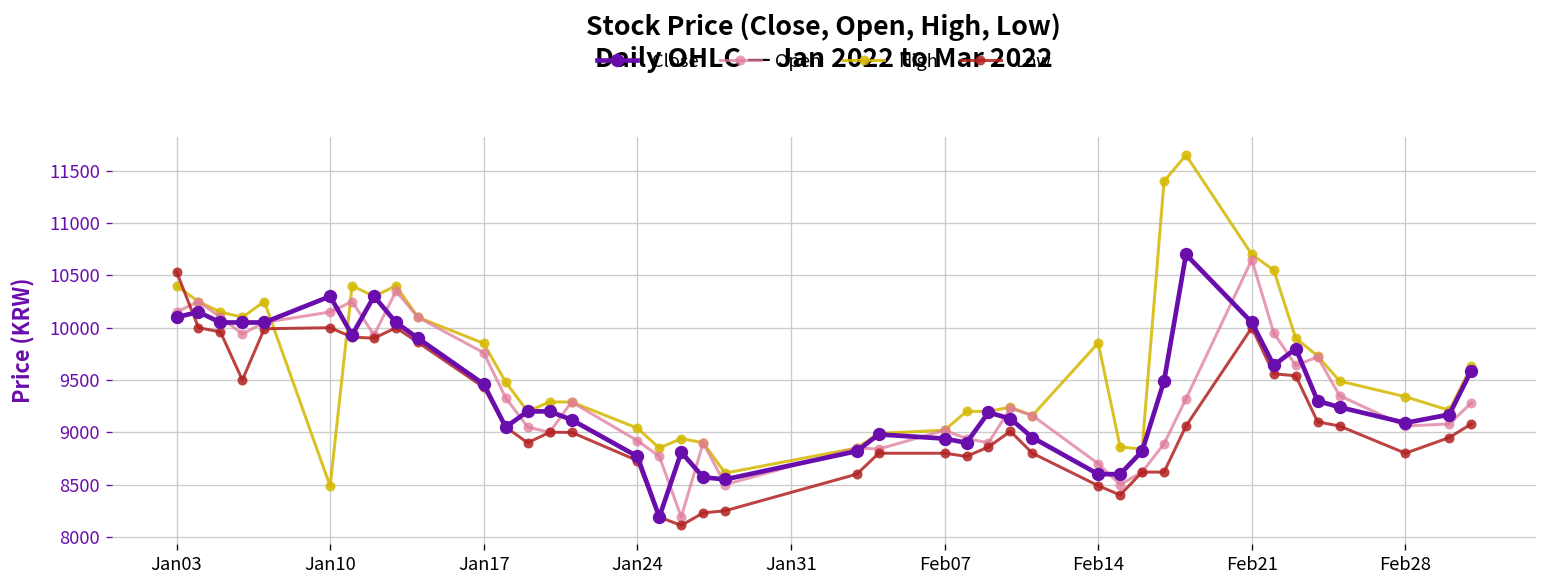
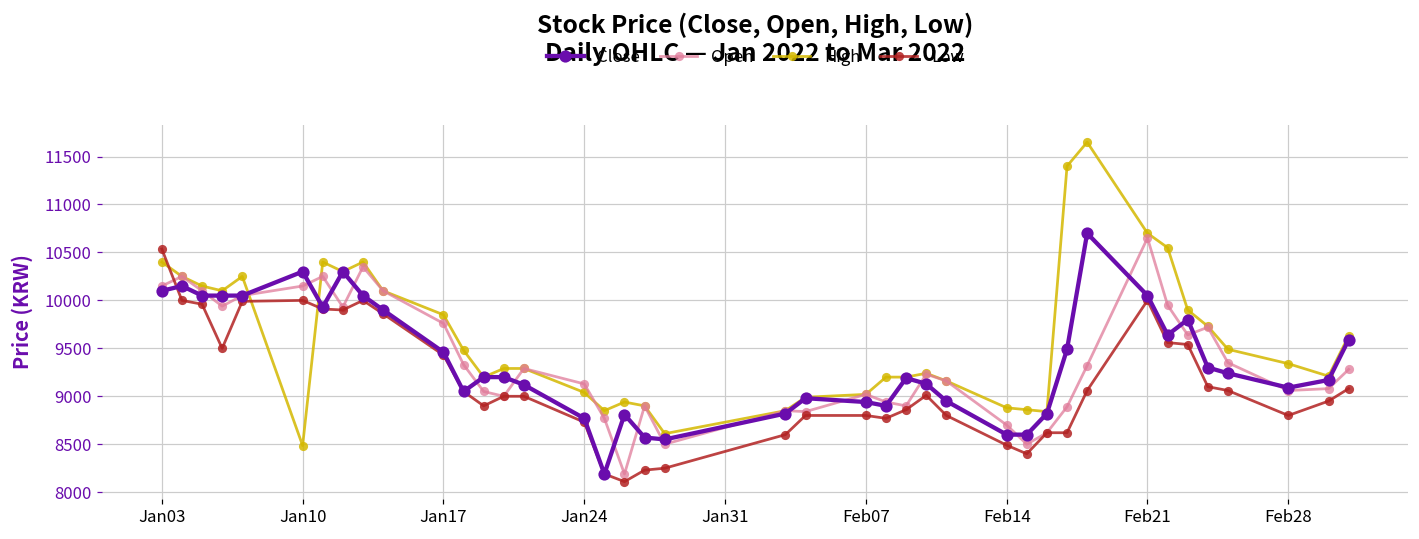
  {
    "Close": {
      "Jan03": 10100,
      "Jan10": 10300,
      "Jan17": 9500,
      "Jan24": 8800,
      "Feb07": 8900,
      "Feb14": 8600,
      "Feb21": 10100,
      "Feb28": 9100
    },
    "Open": {
      "Jan03": 10200,
      "Jan10": 10200,
      "Jan17": 9800,
-     "Jan24": 8900,
+     "Jan24": 9100,
      "Feb14": 8700,
      "Feb21": 10700,
      "Feb28": 9100
    },
    "High": {
      "Jan03": 10400,
      "Jan10": 8500,
      "Jan17": 9900,
      "Jan24": 9000,
-     "Feb14": 9900,
+     "Feb14": 8900,
      "Feb21": 10700,
      "Feb28": 9300
    },
    "Low": {
      "Jan03": 10500,
      "Jan10": 10000,
      "Jan17": 9400,
      "Jan24": 8700,
      "Feb07": 8800,
      "Feb14": 8500,
      "Feb21": 10000,
      "Feb28": 8800
    }
  }
